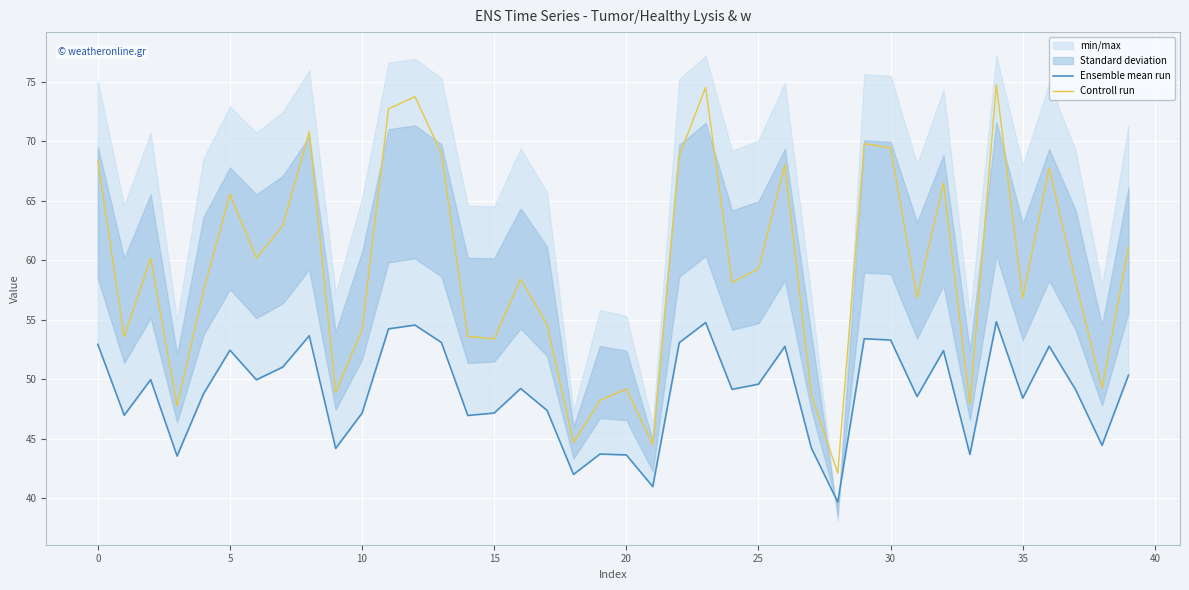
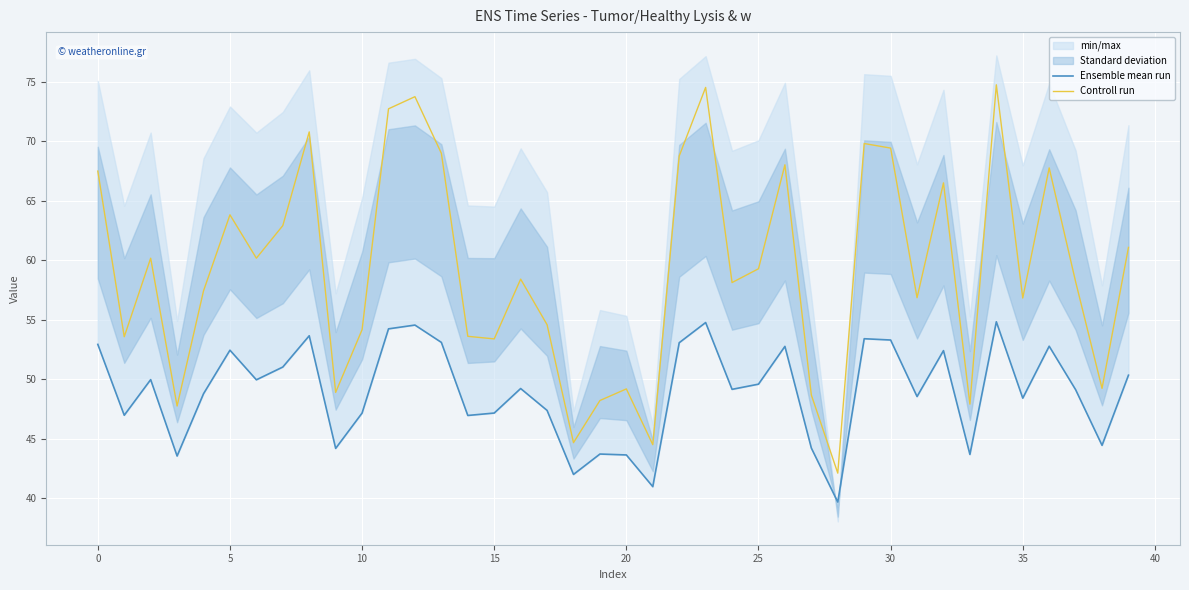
  {
    "Ensemble mean run": {
      "0": 52.9,
      "5": 52.4,
      "10": 47.1,
      "15": 47.1,
      "20": 43.6,
      "25": 49.6,
      "30": 53.3,
      "35": 48.4
    },
    "Controll run": {
-     "0": 68.4,
-     "5": 65.5,
+     "0": 67.5,
+     "5": 63.8,
      "10": 54.2,
      "15": 53.4,
      "20": 49.2,
      "25": 59.3,
      "30": 69.4,
      "35": 56.8
    }
  }
